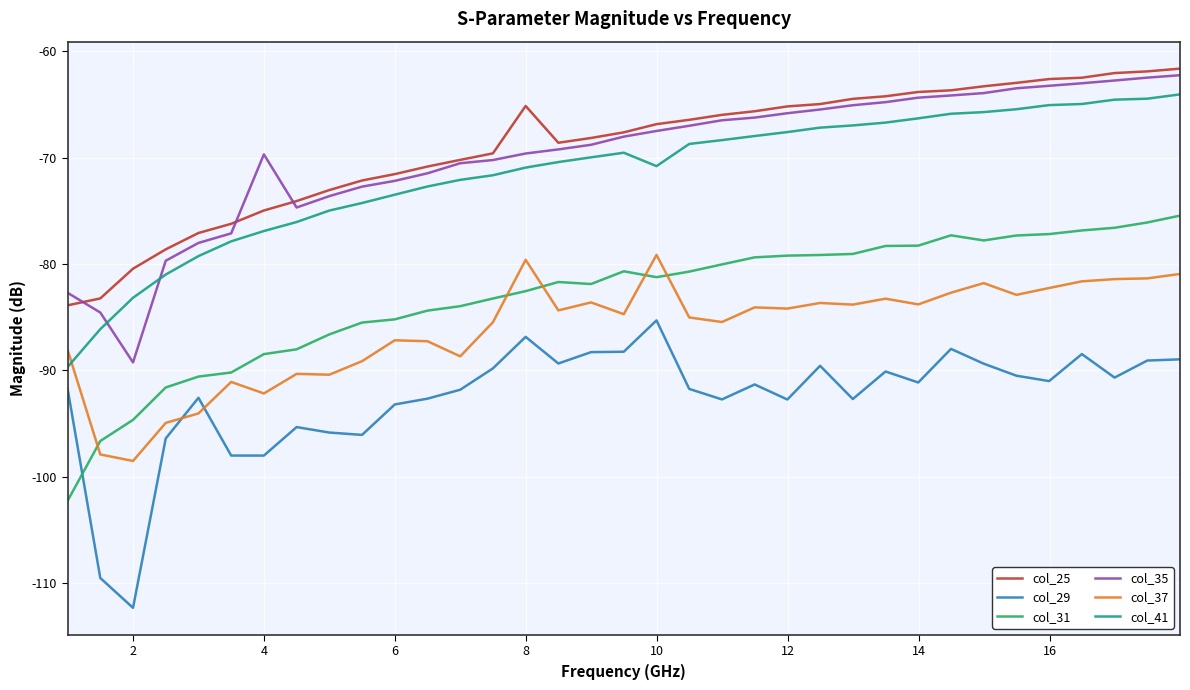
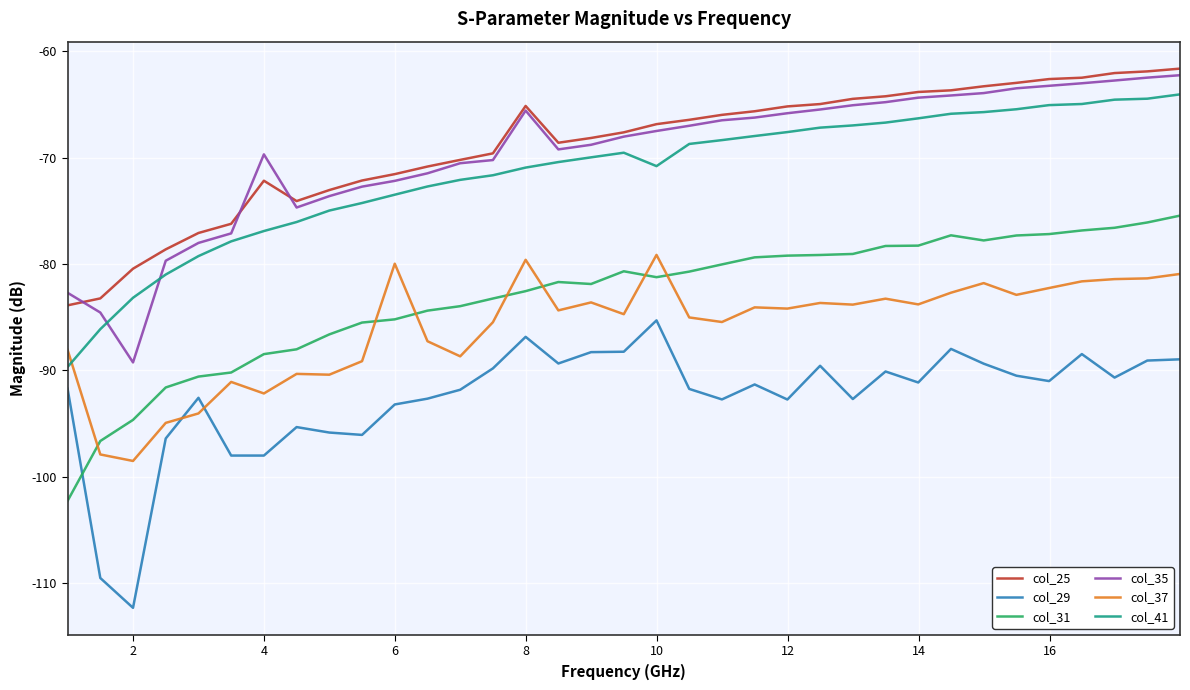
  {
    "col_25": {
      "2": -80.4,
-     "4": -75.0,
+     "4": -72.2,
      "6": -71.5,
      "8": -65.1,
      "10": -66.8
    },
    "col_29": {
      "2": -112.3,
      "4": -98.0,
      "6": -93.2,
      "8": -86.8,
      "10": -85.3
    },
    "col_35": {
      "2": -89.2,
      "4": -69.7,
      "6": -72.2,
-     "8": -69.6,
+     "8": -65.6,
      "10": -67.5
    },
    "col_37": {
      "2": -98.5,
      "4": -92.2,
-     "6": -87.2,
+     "6": -80.0,
      "8": -79.6,
      "10": -79.1
    }
  }
